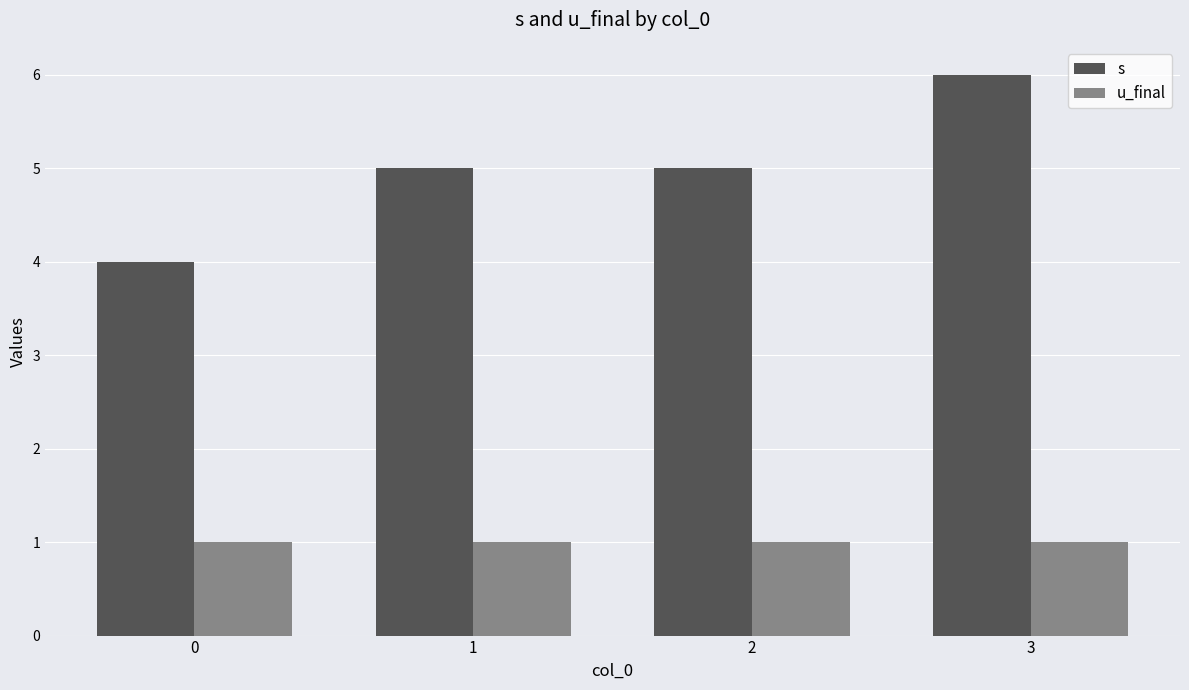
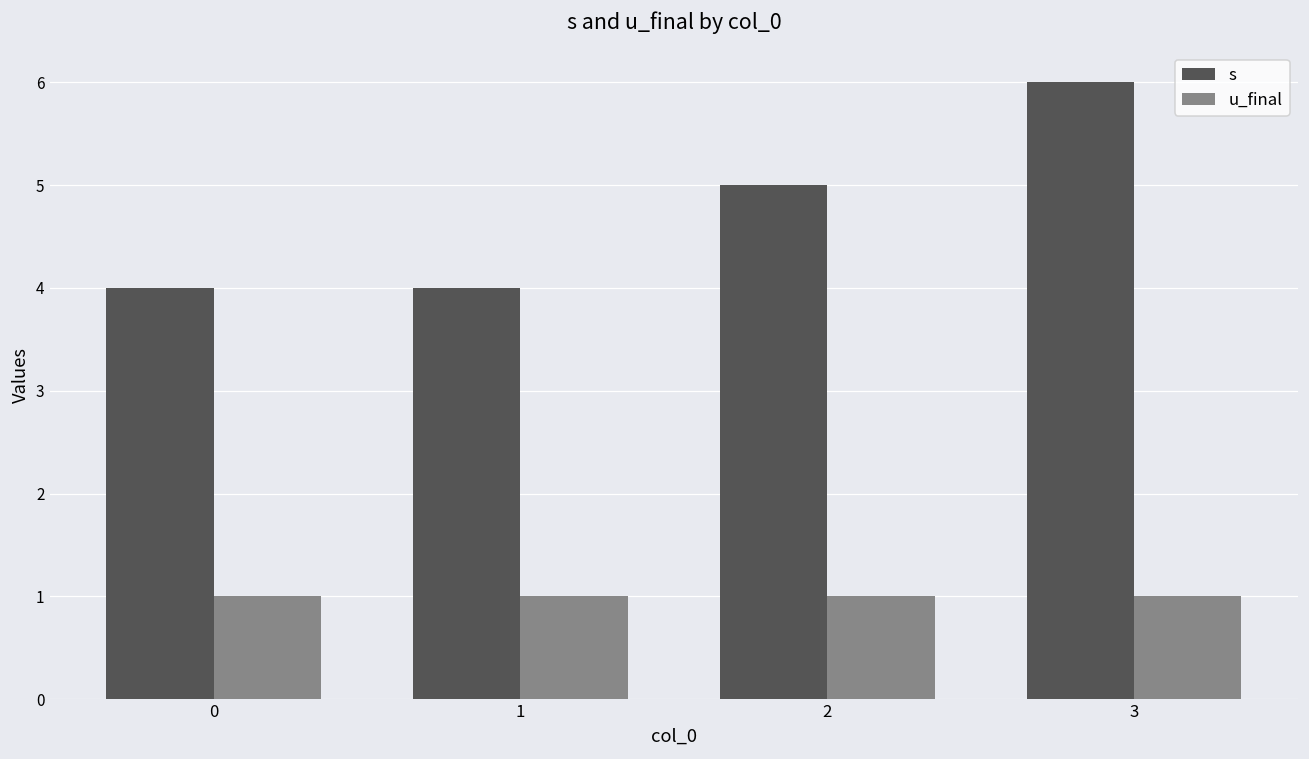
  {
    "s": {
      "0": 4,
-     "1": 5,
+     "1": 4,
      "2": 5,
      "3": 6
    },
    "u_final": {
      "0": 1,
      "1": 1,
      "2": 1,
      "3": 1
    }
  }
